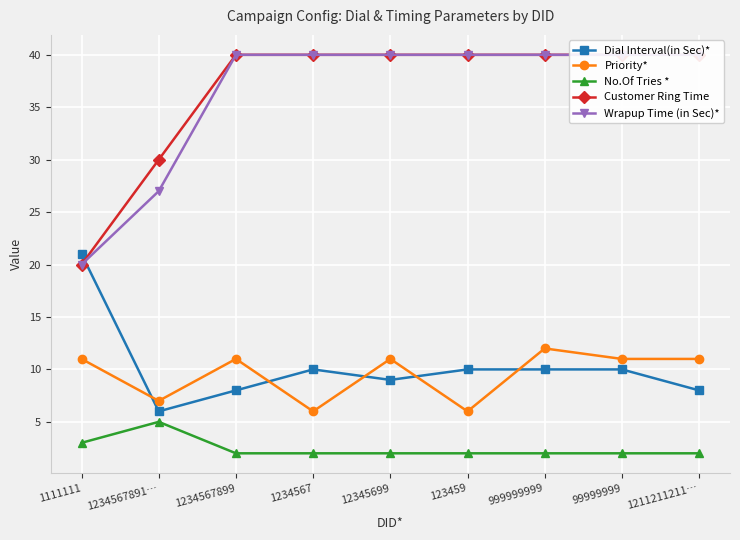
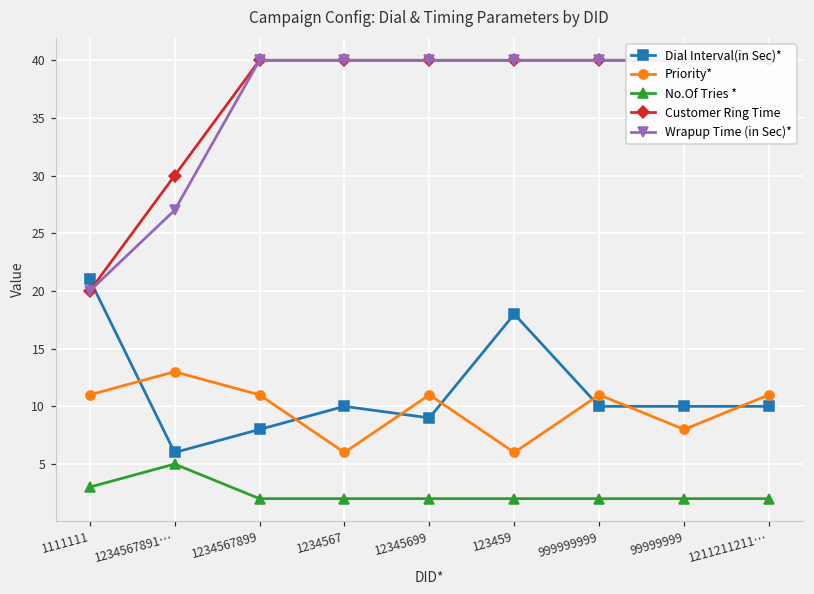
  {
    "Dial Interval(in Sec)*": {
      "1111111": 21,
      "1234567891…": 6,
      "1234567899": 8,
      "1234567": 10,
      "12345699": 9,
-     "123459": 10,
+     "123459": 18,
      "999999999": 10,
      "99999999": 10,
-     "1211211211…": 8
+     "1211211211…": 10
    },
    "Priority*": {
      "1111111": 11,
-     "1234567891…": 7,
+     "1234567891…": 13,
      "1234567899": 11,
      "1234567": 6,
      "12345699": 11,
      "123459": 6,
-     "999999999": 12,
-     "99999999": 11,
+     "999999999": 11,
+     "99999999": 8,
      "1211211211…": 11
    },
    "No.Of Tries *": {
      "1111111": 3,
      "1234567891…": 5,
      "1234567899": 2,
      "1234567": 2,
      "12345699": 2,
      "123459": 2,
      "999999999": 2,
      "99999999": 2,
      "1211211211…": 2
    },
    "Customer Ring Time": {
      "1234567891…": 30
    },
    "Wrapup Time (in Sec)*": {
      "1234567891…": 27
    }
  }
